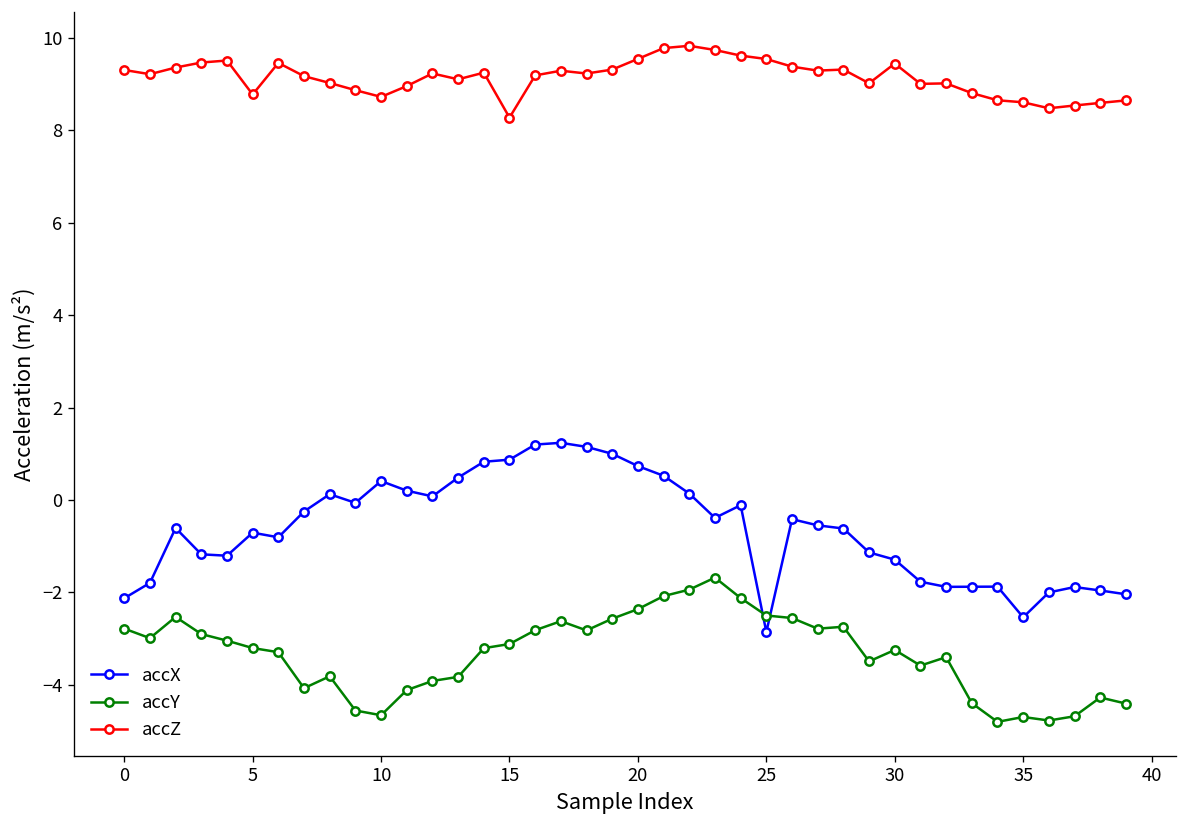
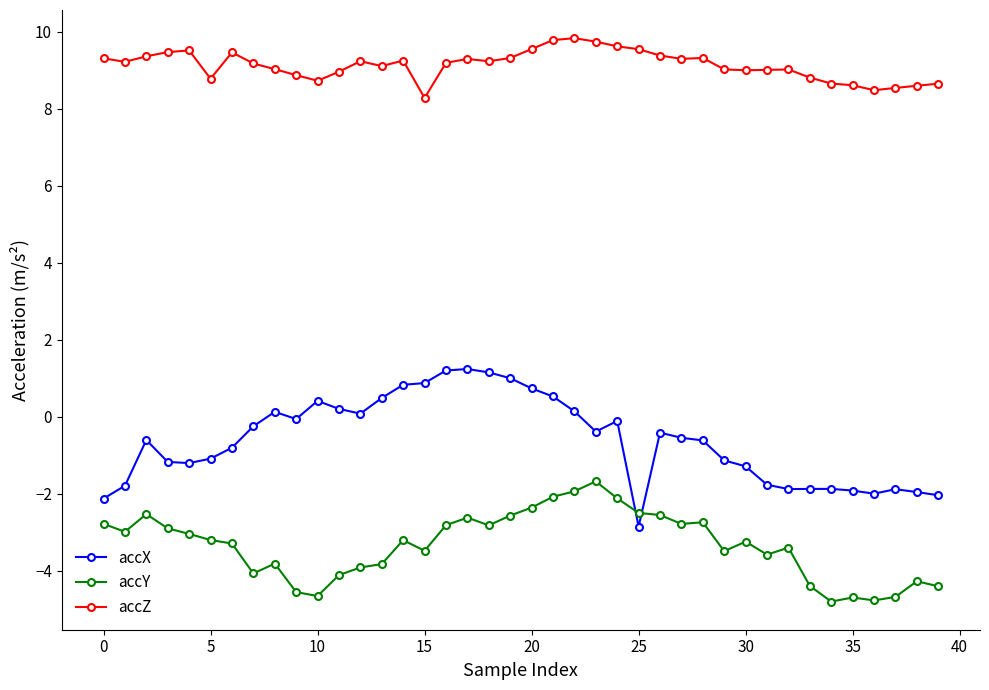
  {
    "accX": {
      "0": -2.1,
-     "5": -0.7,
+     "5": -1.1,
      "10": 0.4,
      "15": 0.9,
      "20": 0.7,
      "25": -2.9,
      "30": -1.3,
-     "35": -2.5
+     "35": -1.9
    },
    "accY": {
      "0": -2.8,
      "5": -3.2,
      "10": -4.7,
-     "15": -3.1,
+     "15": -3.5,
      "20": -2.4,
      "25": -2.5,
      "30": -3.2,
      "35": -4.7
    },
    "accZ": {
      "0": 9.3,
      "5": 8.8,
      "10": 8.7,
      "15": 8.3,
      "20": 9.5,
      "25": 9.5,
-     "30": 9.4,
+     "30": 9.0,
      "35": 8.6
    }
  }
